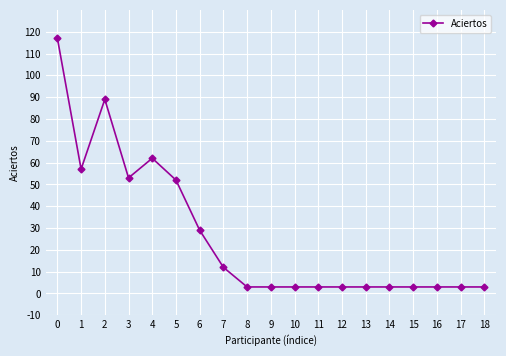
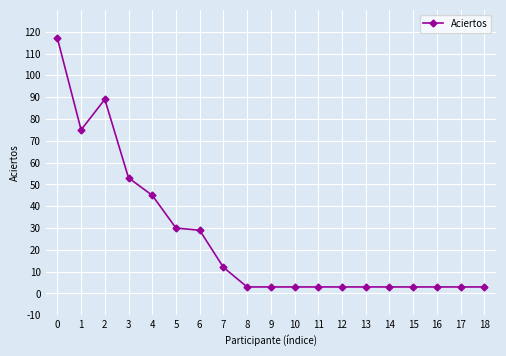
  {
    "0": 117,
-   "1": 57,
+   "1": 75,
    "2": 89,
    "3": 53,
-   "4": 62,
-   "5": 52,
+   "4": 45,
+   "5": 30,
    "6": 29,
    "7": 12,
    "8": 3,
    "9": 3,
    "10": 3,
    "11": 3,
    "12": 3,
    "13": 3,
    "14": 3,
    "15": 3,
    "16": 3,
    "17": 3,
    "18": 3
  }
